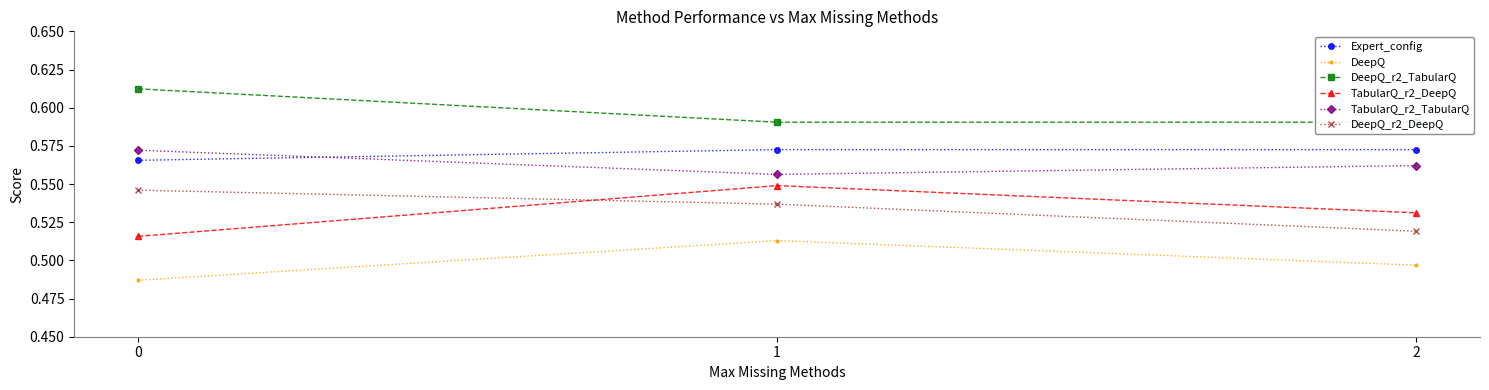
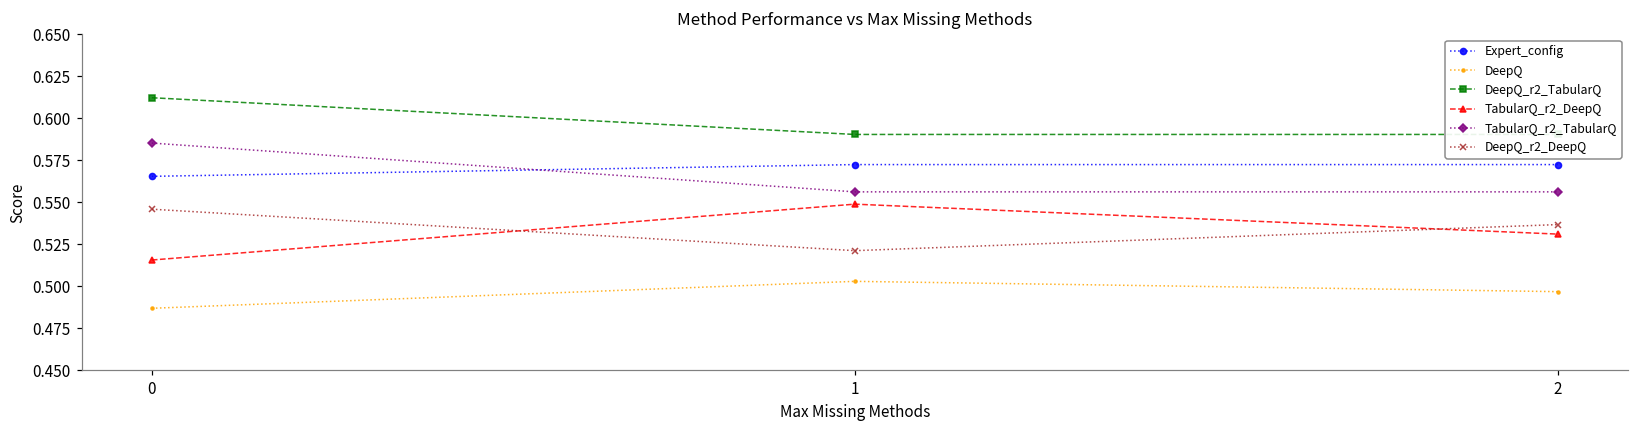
  {
    "Expert_config": {
      "0": 0.566,
      "1": 0.573,
      "2": 0.573
    },
    "DeepQ": {
      "0": 0.487,
-     "1": 0.513,
+     "1": 0.503,
      "2": 0.497
    },
    "DeepQ_r2_TabularQ": {
      "0": 0.612,
      "1": 0.590
    },
    "TabularQ_r2_DeepQ": {
      "0": 0.516,
      "1": 0.549,
      "2": 0.531
    },
    "TabularQ_r2_TabularQ": {
-     "0": 0.572,
+     "0": 0.585,
      "1": 0.556,
-     "2": 0.562
+     "2": 0.556
    },
    "DeepQ_r2_DeepQ": {
      "0": 0.546,
-     "1": 0.537,
-     "2": 0.519
+     "1": 0.521,
+     "2": 0.537
    }
  }
